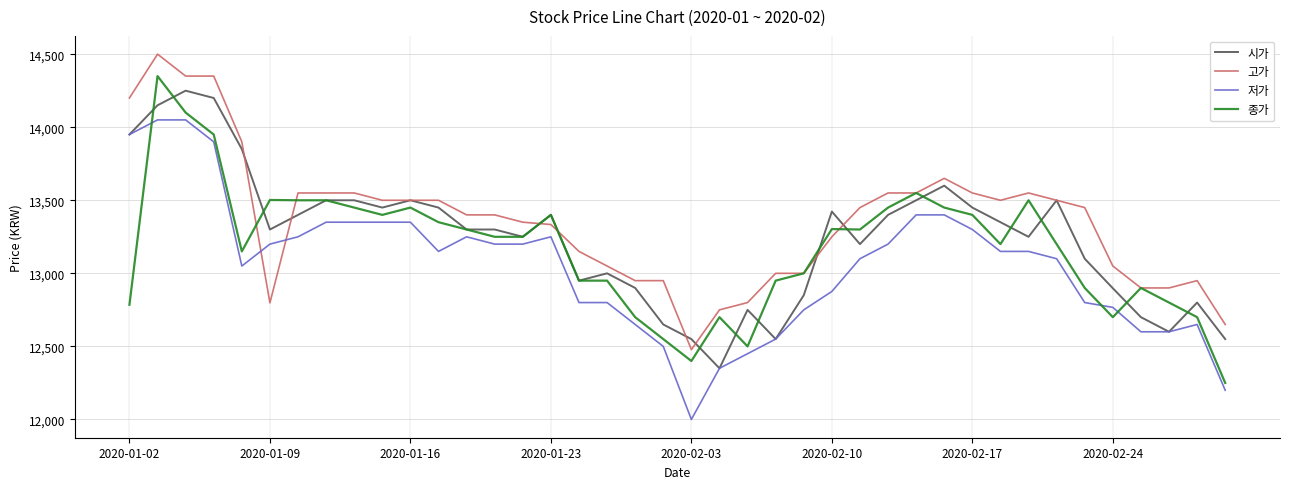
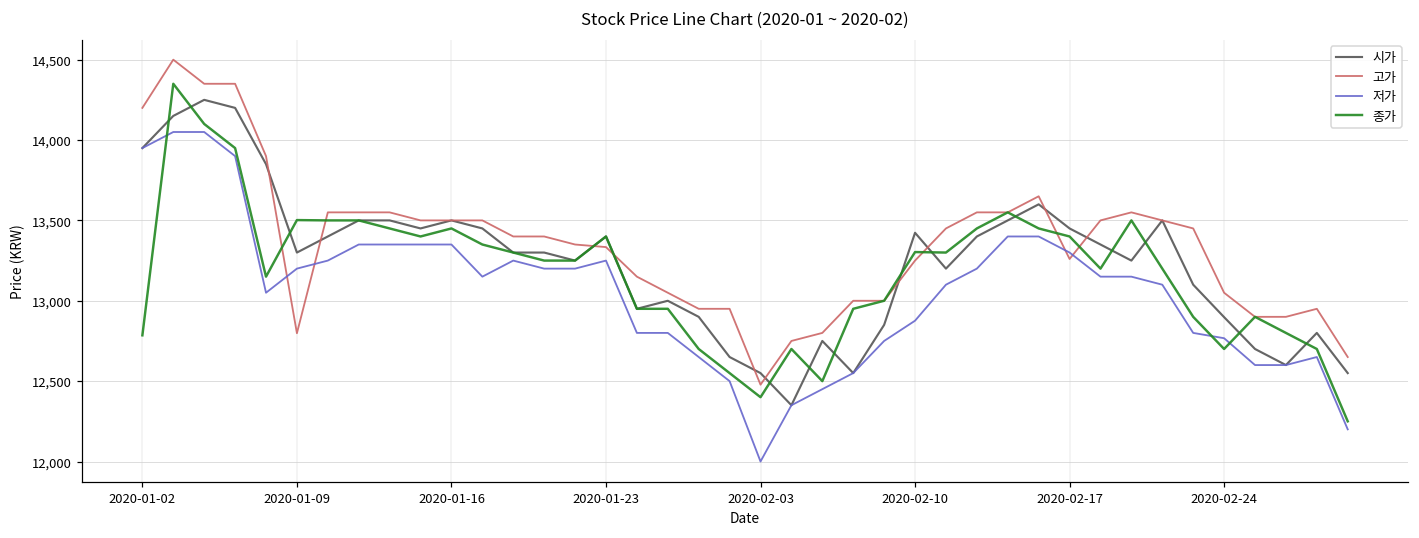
  {
    "시가": {
      "2020-01-09": "13,300",
      "2020-02-03": "12,550",
      "2020-02-10": "13,420",
      "2020-02-17": "13,450",
      "2020-02-24": "12,900"
    },
    "고가": {
      "2020-01-02": "14,200",
      "2020-01-09": "12,800",
      "2020-01-23": "13,330",
      "2020-02-03": "12,480",
      "2020-02-10": "13,250",
-     "2020-02-17": "13,550",
+     "2020-02-17": "13,260",
      "2020-02-24": "13,050"
    },
    "저가": {
      "2020-01-09": "13,200",
      "2020-01-16": "13,350",
      "2020-01-23": "13,250",
      "2020-02-03": "12,000",
      "2020-02-10": "12,880",
      "2020-02-17": "13,300",
      "2020-02-24": "12,770"
    },
    "종가": {
      "2020-01-02": "12,790",
      "2020-01-09": "13,500",
      "2020-01-16": "13,450",
      "2020-02-03": "12,400",
      "2020-02-10": "13,300",
      "2020-02-17": "13,400",
      "2020-02-24": "12,700"
    }
  }
